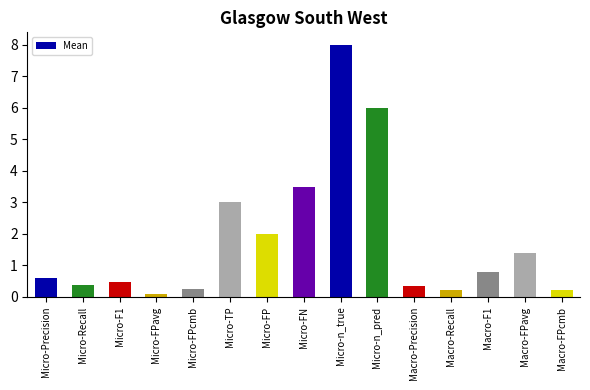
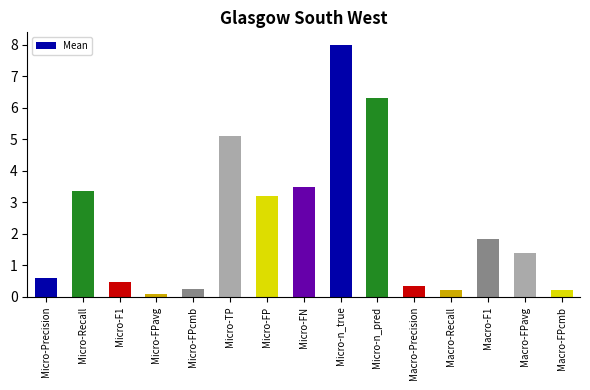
  {
    "Micro-Precision": 0.6,
-   "Micro-Recall": 0.4,
+   "Micro-Recall": 3.4,
    "Micro-F1": 0.5,
    "Micro-FPavg": 0.1,
    "Micro-FPcmb": 0.3,
-   "Micro-TP": 3.0,
-   "Micro-FP": 2.0,
+   "Micro-TP": 5.1,
+   "Micro-FP": 3.2,
    "Micro-FN": 3.5,
    "Micro-n_true": 8.0,
-   "Micro-n_pred": 6.0,
+   "Micro-n_pred": 6.3,
    "Macro-Precision": 0.3,
    "Macro-Recall": 0.2,
-   "Macro-F1": 0.8,
+   "Macro-F1": 1.8,
    "Macro-FPavg": 1.4,
    "Macro-FPcmb": 0.2
  }
